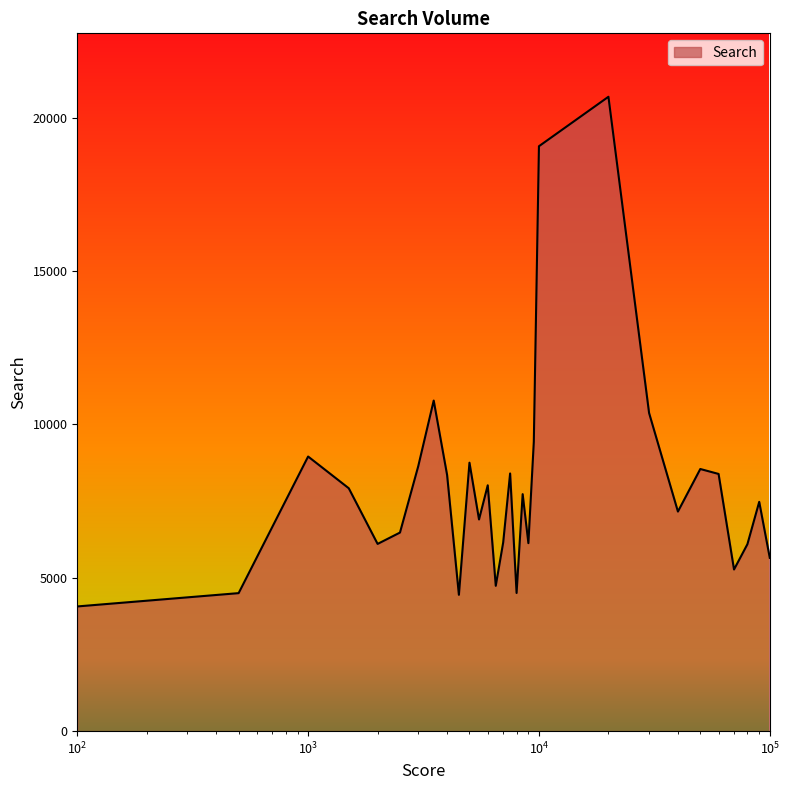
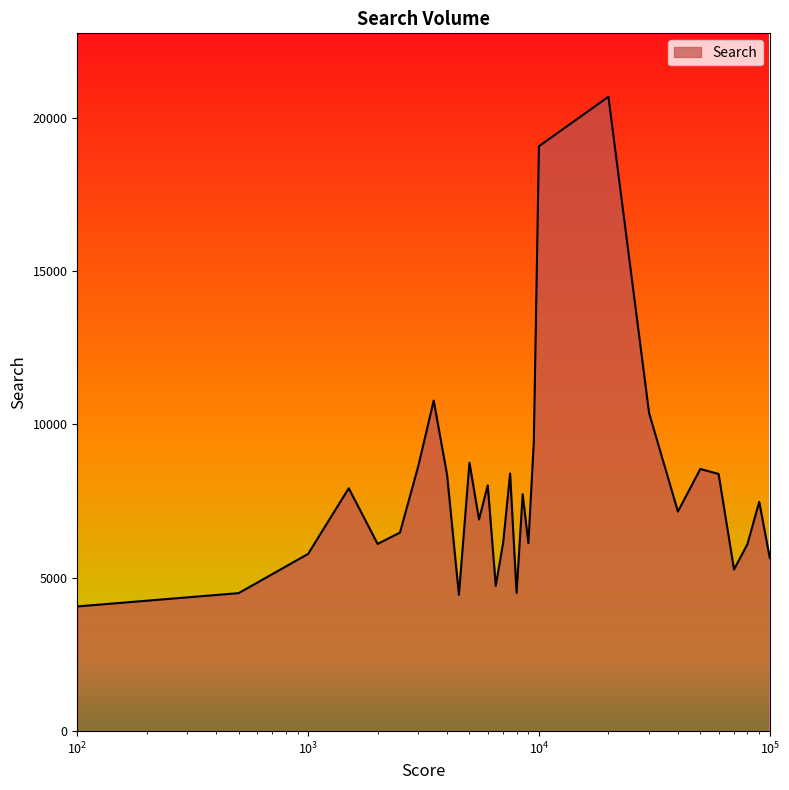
  {
    "10^2": 4100,
-   "10^3": 9000,
+   "10^3": 5800,
    "10^4": 19100,
    "10^5": 5700
  }
